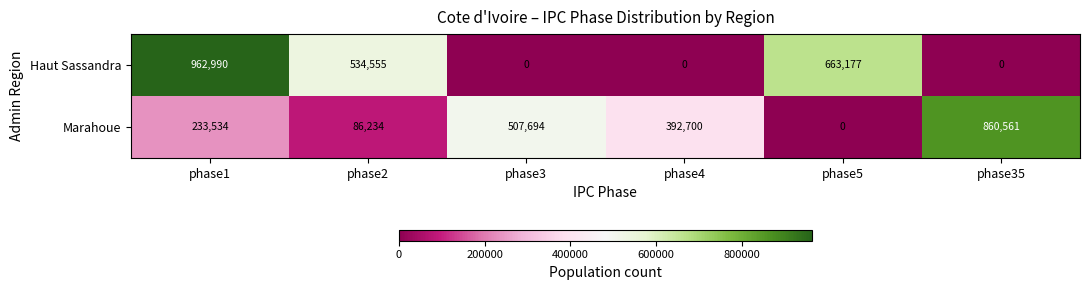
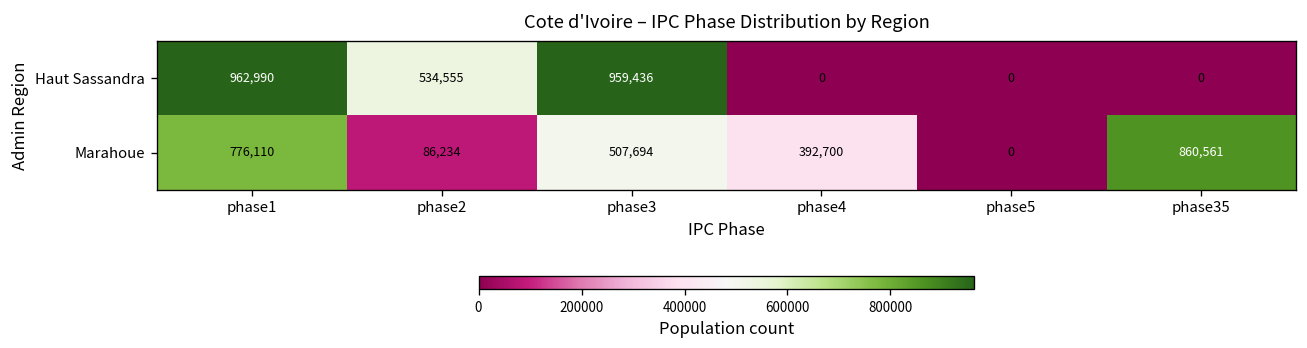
  {
    "Haut Sassandra": {
      "phase1": "962,990",
      "phase2": "534,555",
-     "phase3": "0",
+     "phase3": "959,436",
      "phase4": "0",
-     "phase5": "663,177",
+     "phase5": "0",
      "phase35": "0"
    },
    "Marahoue": {
-     "phase1": "233,534",
+     "phase1": "776,110",
      "phase2": "86,234",
      "phase3": "507,694",
      "phase4": "392,700",
      "phase5": "0",
      "phase35": "860,561"
    }
  }
